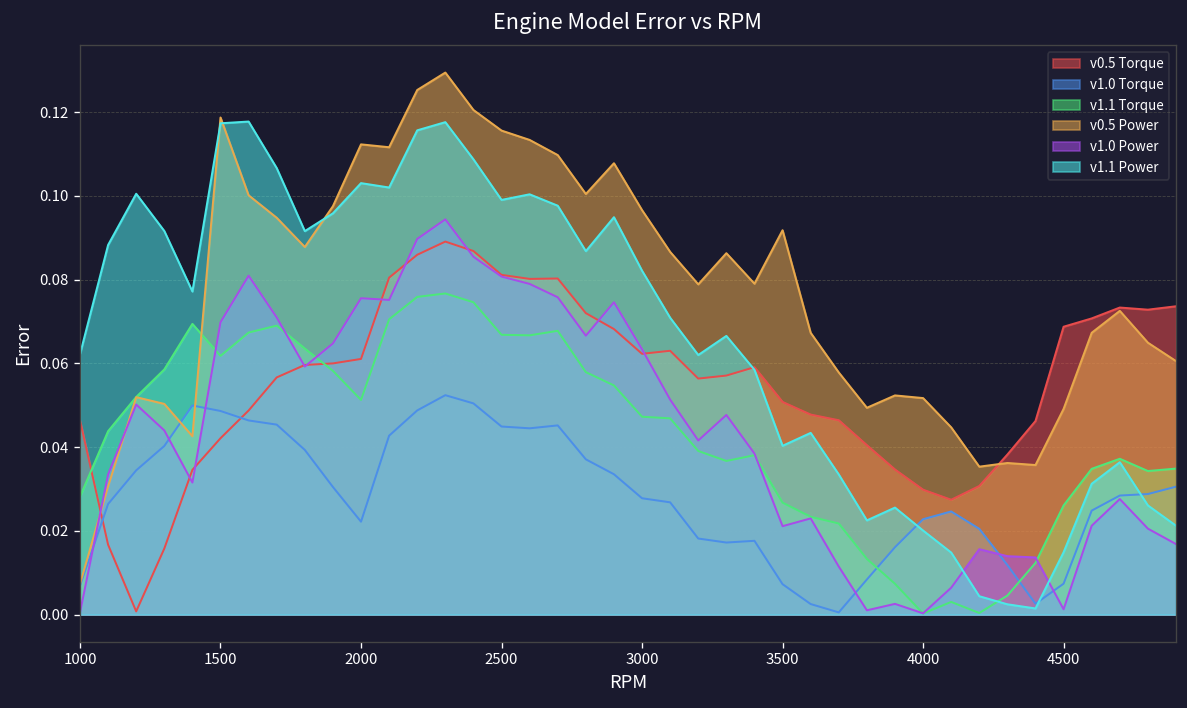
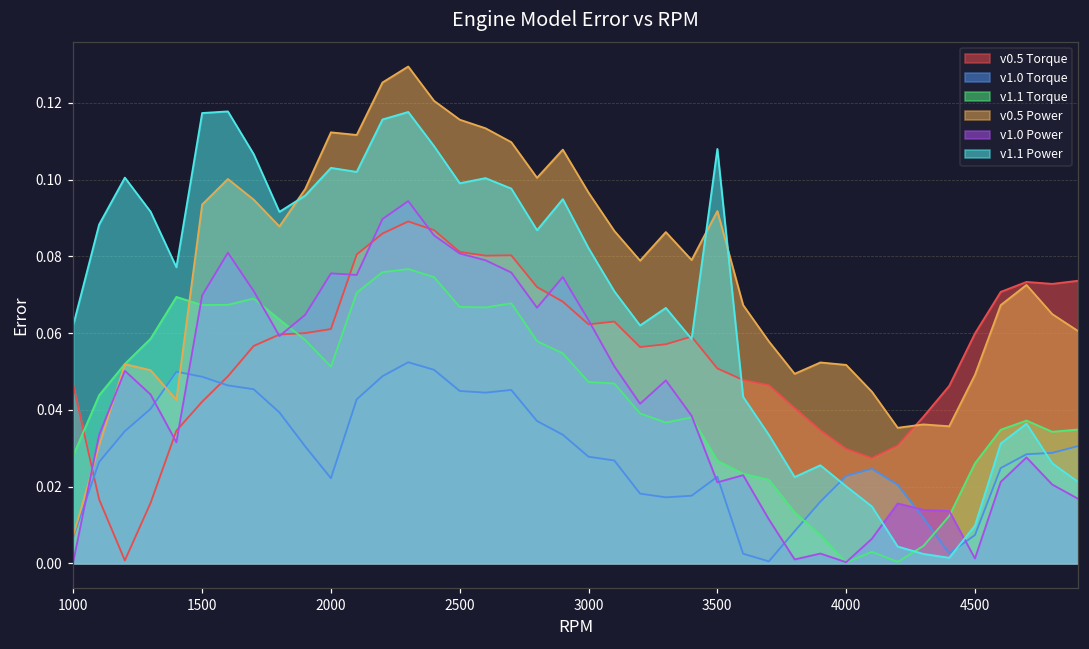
  {
    "v0.5 Torque": {
      "1000": 0.046,
      "1500": 0.042,
      "2000": 0.061,
      "3000": 0.062,
      "3500": 0.051,
      "4000": 0.030,
-     "4500": 0.069
+     "4500": 0.060
    },
    "v1.0 Torque": {
      "1500": 0.049,
      "2000": 0.022,
      "2500": 0.045,
      "3000": 0.028,
-     "3500": 0.007,
+     "3500": 0.023,
      "4000": 0.023,
      "4500": 0.007
    },
    "v1.1 Torque": {
      "1000": 0.028,
-     "1500": 0.062,
+     "1500": 0.067,
      "2000": 0.051,
      "2500": 0.067,
      "3000": 0.047,
      "3500": 0.027,
      "4500": 0.026
    },
    "v0.5 Power": {
-     "1500": 0.119,
+     "1500": 0.094,
      "2000": 0.112,
      "2500": 0.116,
      "3000": 0.097,
      "3500": 0.092,
      "4000": 0.052,
      "4500": 0.049
    },
    "v1.0 Power": {
      "1000": 0.000,
      "1500": 0.070,
      "2000": 0.076,
      "3000": 0.063,
      "3500": 0.021,
      "4500": 0.001
    },
    "v1.1 Power": {
      "1000": 0.062,
      "1500": 0.117,
      "2000": 0.103,
      "2500": 0.099,
      "3000": 0.082,
-     "3500": 0.040,
+     "3500": 0.108,
      "4000": 0.020,
-     "4500": 0.015
+     "4500": 0.010
    }
  }
